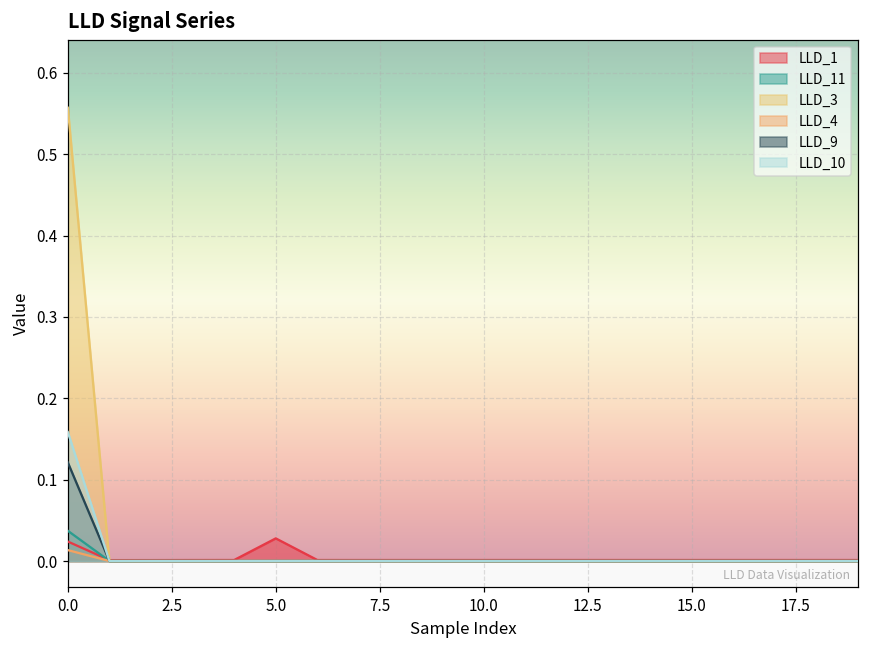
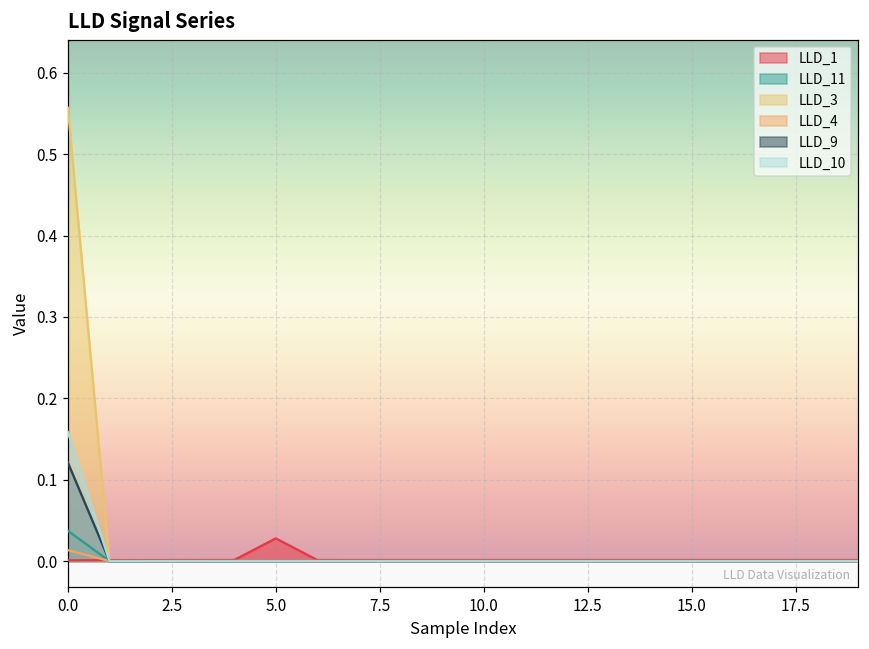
  {
    "LLD_1": {
-     "0.0": 0.02,
+     "0.0": 0.00,
      "5.0": 0.03
    },
    "LLD_11": {
      "0.0": 0.04
    },
    "LLD_9": {
      "0.0": 0.12
    },
    "LLD_10": {
      "0.0": 0.16
    }
  }
